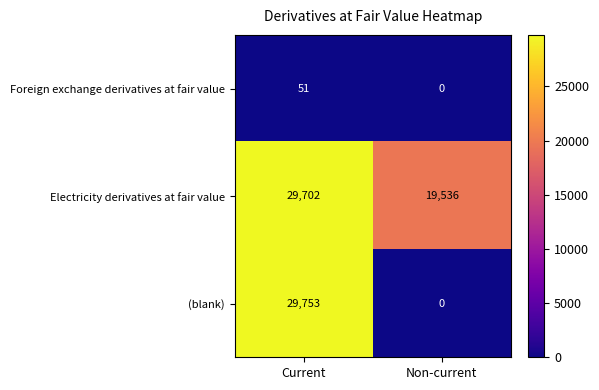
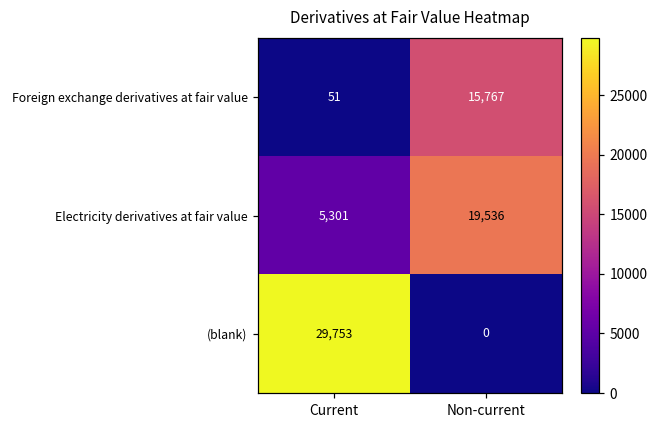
  {
    "Foreign exchange derivatives at fair value": {
      "Current": "51",
-     "Non-current": "0"
+     "Non-current": "15,767"
    },
    "Electricity derivatives at fair value": {
-     "Current": "29,702",
+     "Current": "5,301",
      "Non-current": "19,536"
    },
    "(blank)": {
      "Current": "29,753",
      "Non-current": "0"
    }
  }
